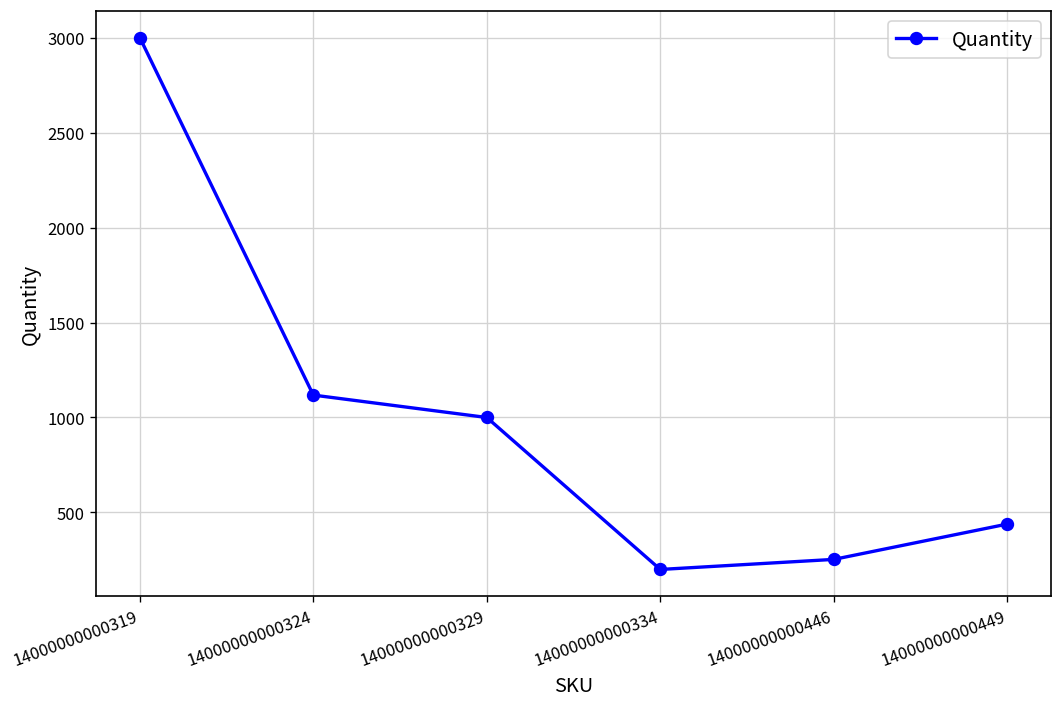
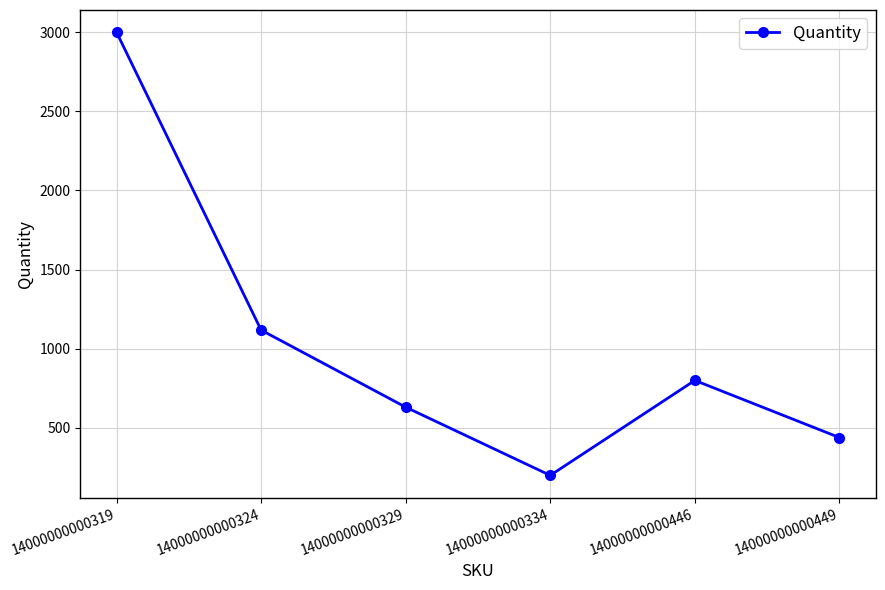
  {
    "14000000000319": 3000,
    "14000000000324": 1120,
-   "14000000000329": 1000,
+   "14000000000329": 630,
    "14000000000334": 200,
-   "14000000000446": 250,
+   "14000000000446": 800,
    "14000000000449": 440
  }
